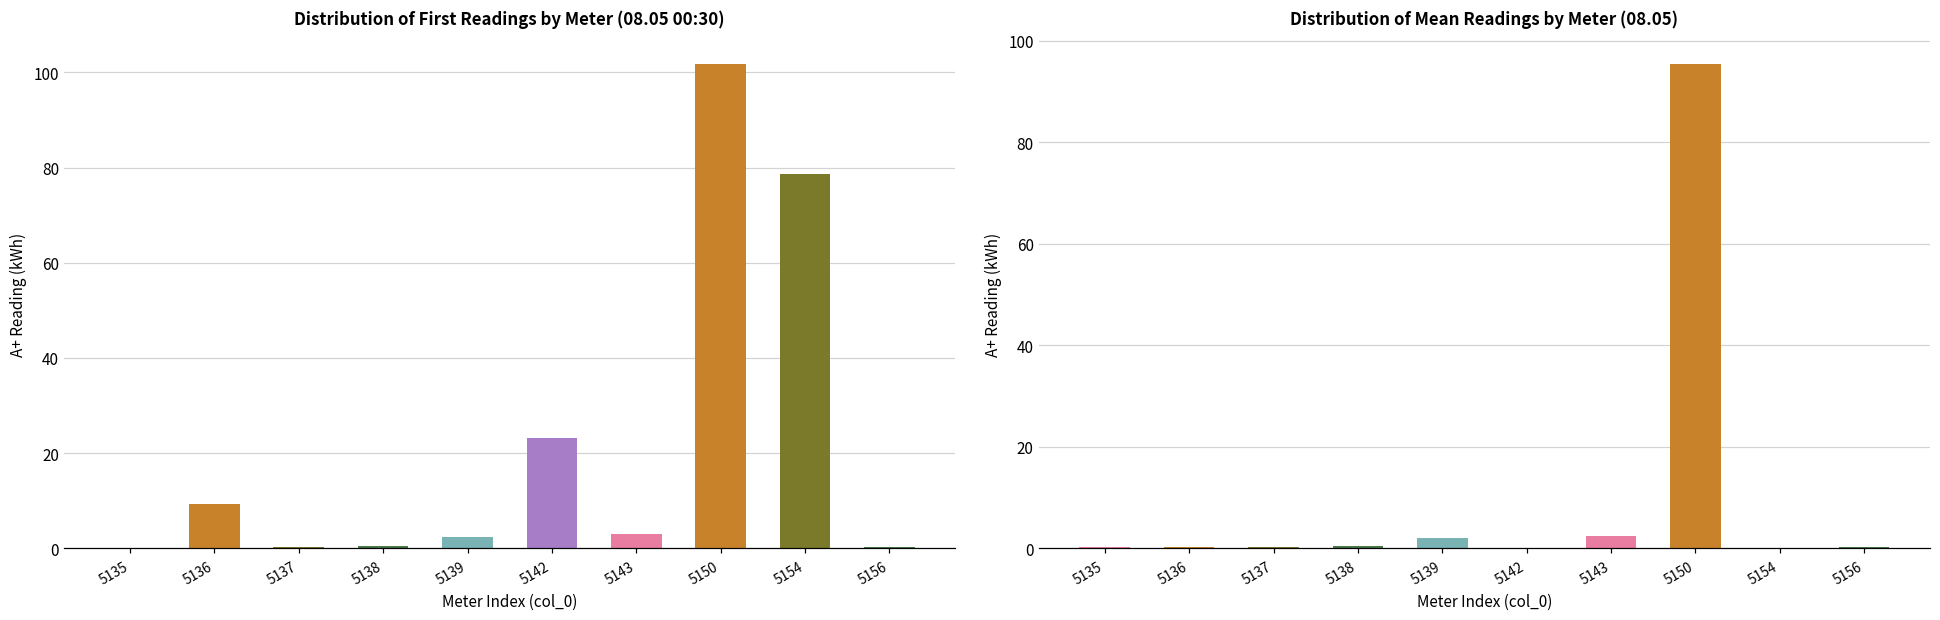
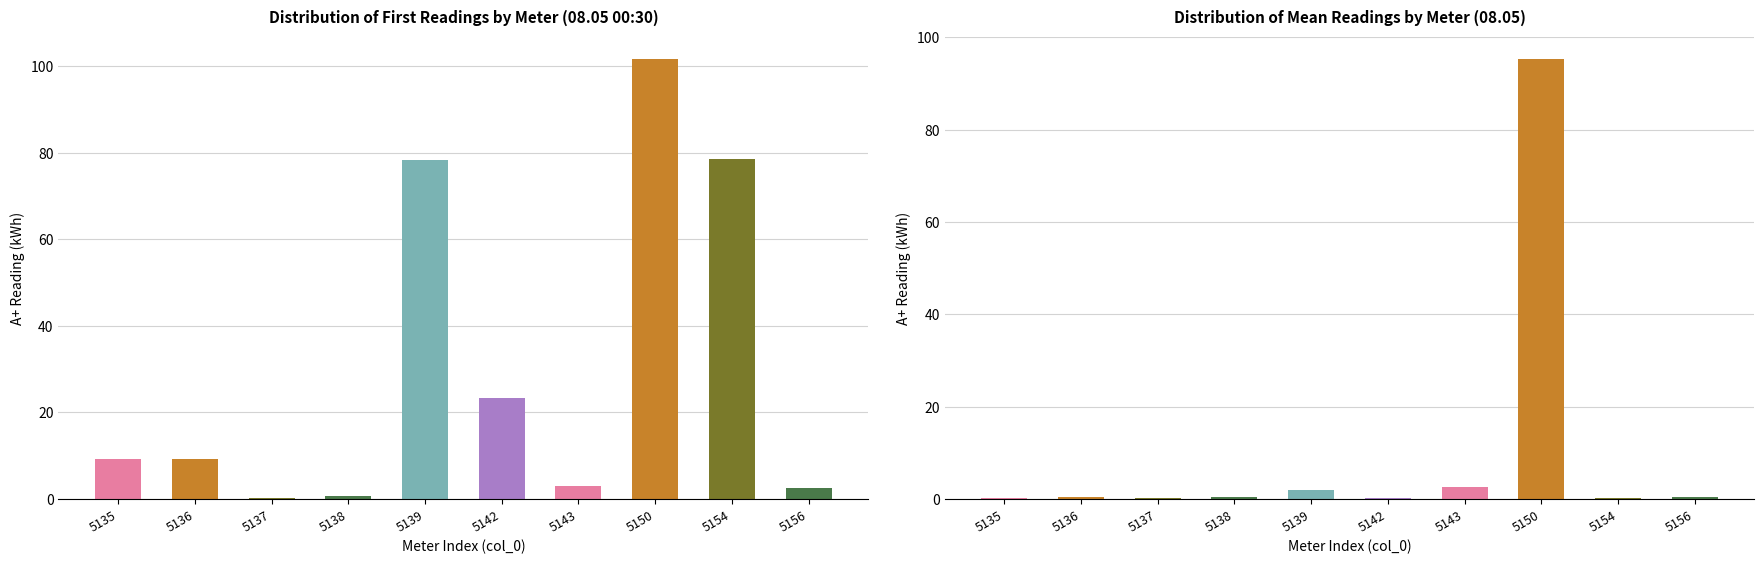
  {
    "Distribution of First Readings by Meter (08.05 00:30)": {
-     "5135": 0,
+     "5135": 9,
      "5136": 9,
-     "5139": 2,
+     "5139": 78,
      "5142": 23,
      "5143": 3,
      "5150": 102,
      "5154": 79,
-     "5156": 0
+     "5156": 2
    },
    "Distribution of Mean Readings by Meter (08.05)": {
      "5139": 2,
      "5143": 2,
      "5150": 95
    }
  }
